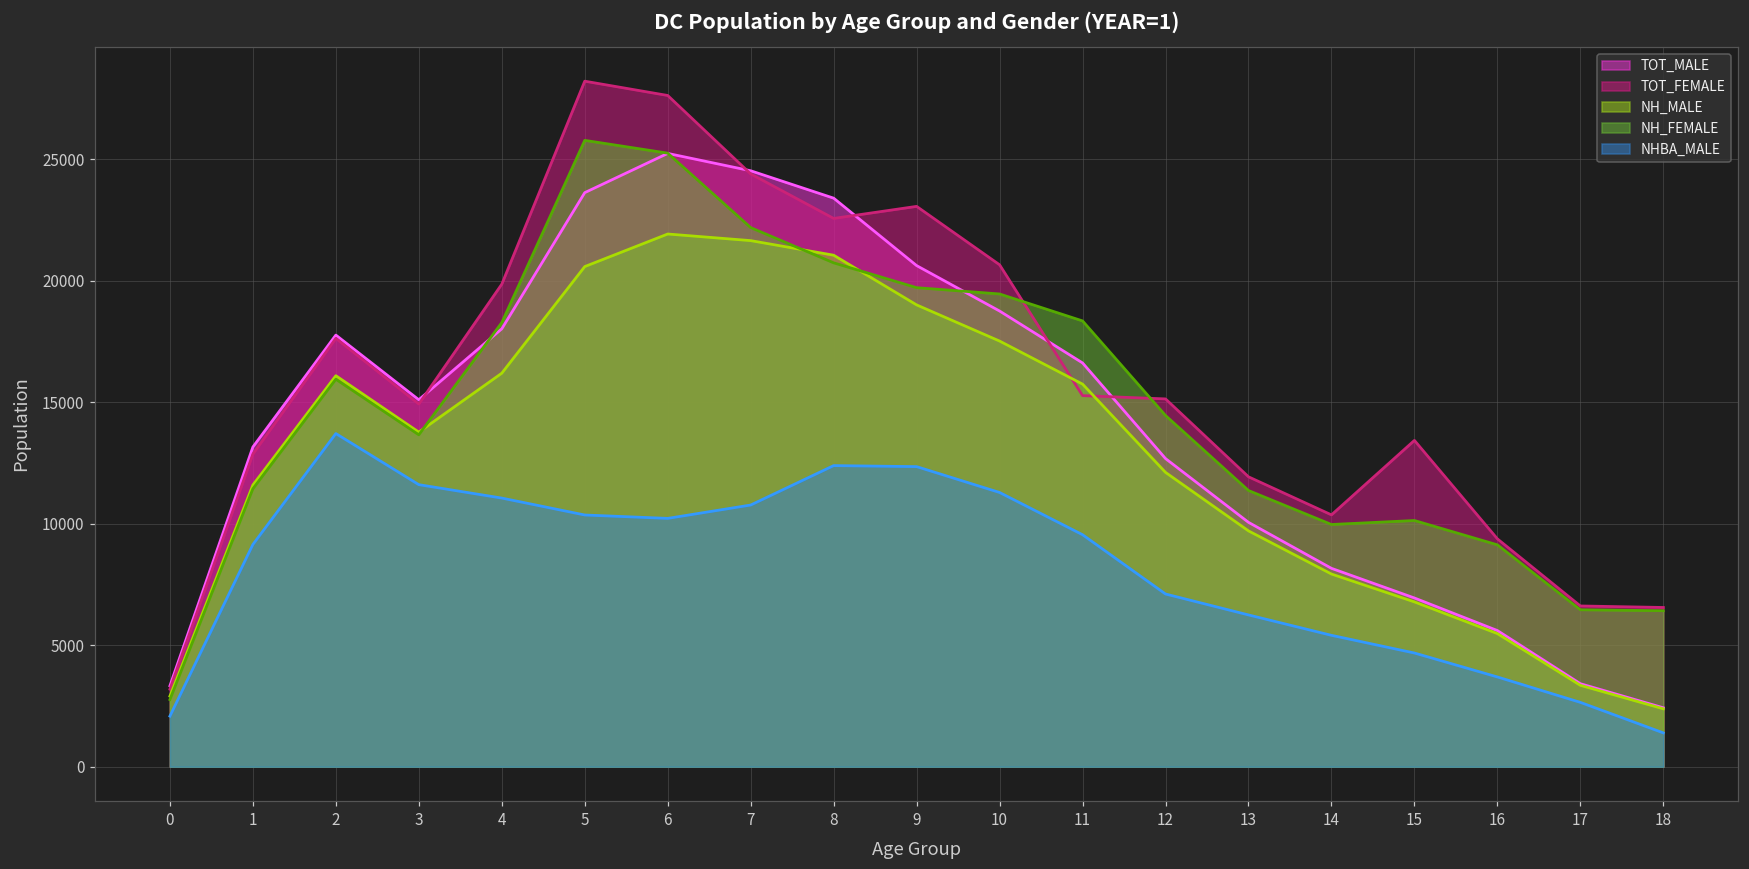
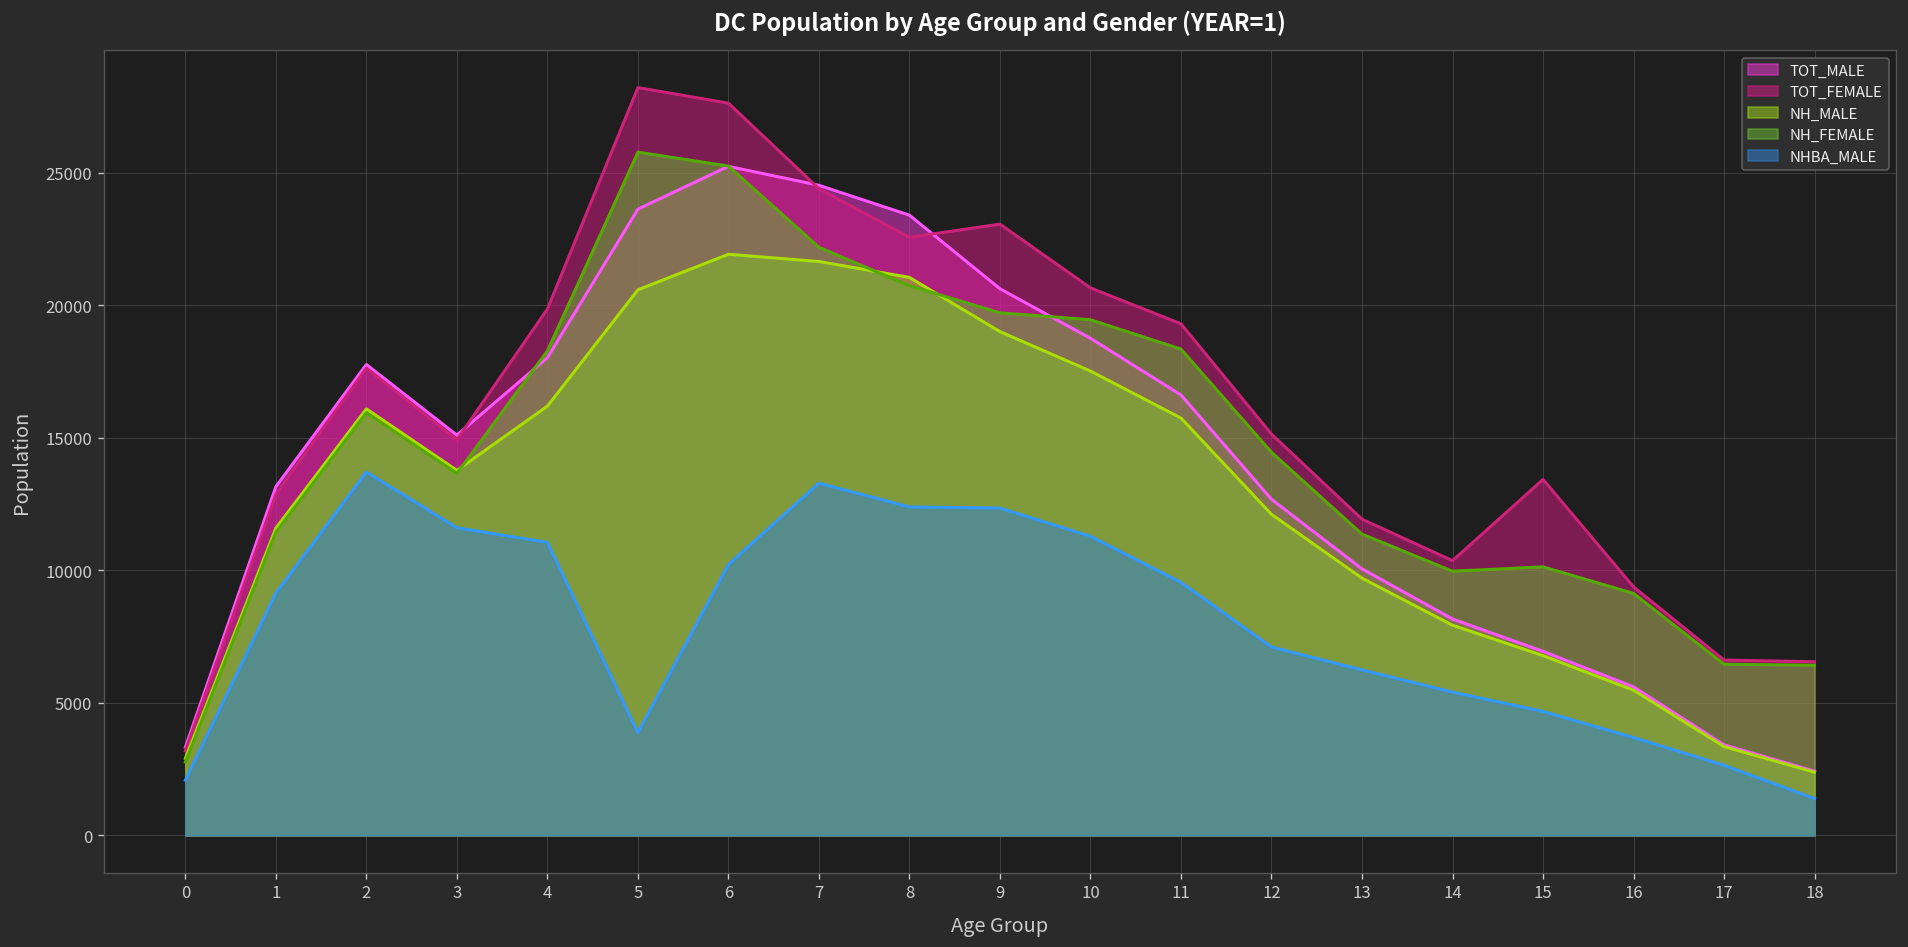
  {
    "TOT_MALE": {
      "0": 3300,
      "1": 13200,
      "2": 17800,
      "3": 15100,
      "4": 18000,
      "5": 23600,
      "7": 24500,
      "8": 23400,
      "9": 20600,
      "10": 18700,
      "11": 16600,
      "12": 12700,
      "13": 10100,
      "14": 8200,
      "15": 6900,
      "16": 5600
    },
    "TOT_FEMALE": {
      "0": 3200,
      "1": 12900,
      "2": 17600,
      "3": 14900,
      "4": 19900,
      "5": 28200,
      "6": 27600,
      "7": 24400,
      "8": 22600,
      "9": 23100,
      "10": 20700,
-     "11": 15300,
+     "11": 19300,
      "12": 15100,
      "13": 11900,
      "14": 10400,
      "15": 13400,
      "16": 9400,
      "17": 6600,
      "18": 6600
    },
    "NHBA_MALE": {
      "0": 2100,
      "1": 9100,
      "2": 13700,
      "3": 11600,
      "4": 11100,
-     "5": 10400,
+     "5": 3900,
      "6": 10200,
-     "7": 10800,
+     "7": 13300,
      "8": 12400,
      "9": 12300,
      "10": 11300,
      "11": 9500,
      "12": 7100,
      "13": 6200,
      "14": 5400,
      "15": 4700,
      "16": 3700,
      "17": 2600,
      "18": 1400
    }
  }
